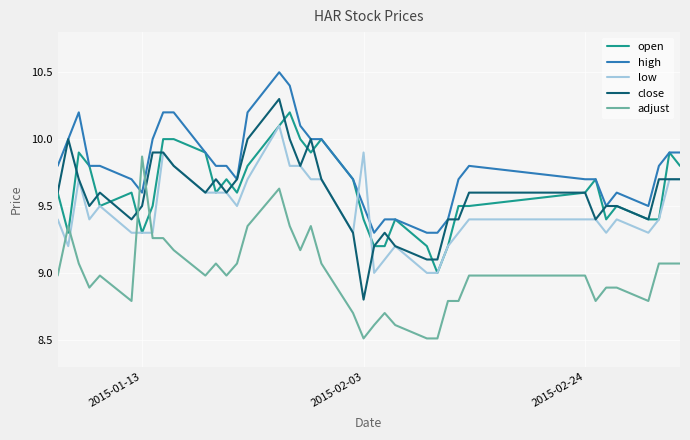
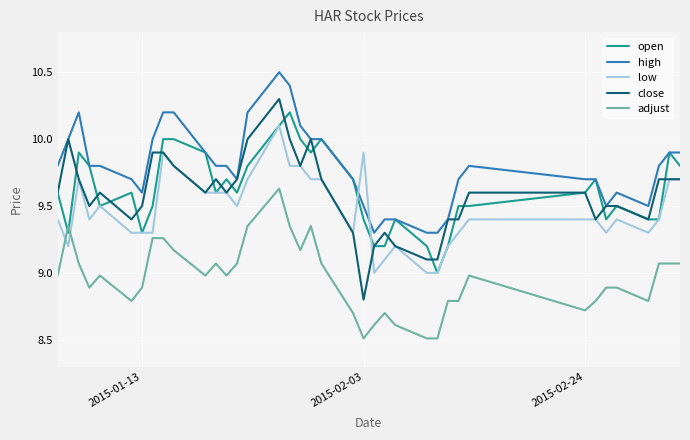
  {
    "low": {
      "2015-02-03": 9.90,
      "2015-02-24": 9.40
    },
    "close": {
      "2015-01-13": 9.50,
      "2015-02-03": 8.80
    },
    "adjust": {
-     "2015-01-13": 9.87,
+     "2015-01-13": 8.89,
      "2015-02-03": 8.51,
-     "2015-02-24": 8.98
+     "2015-02-24": 8.72
    }
  }
